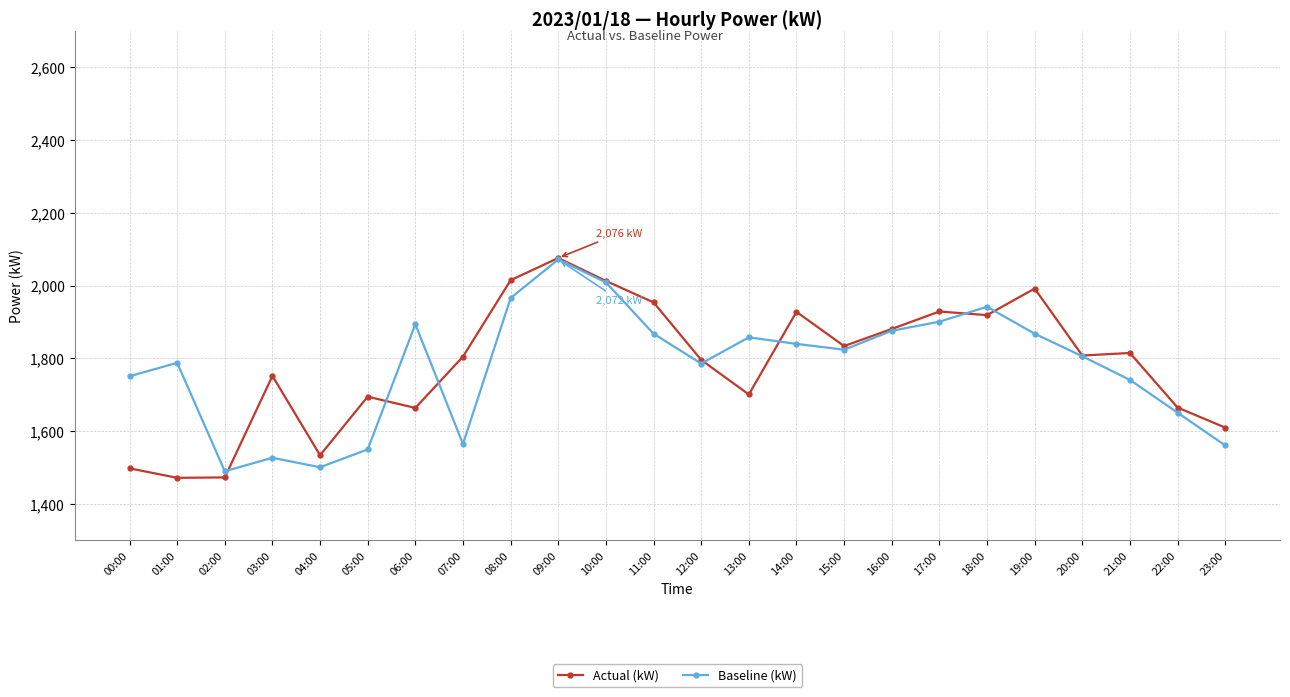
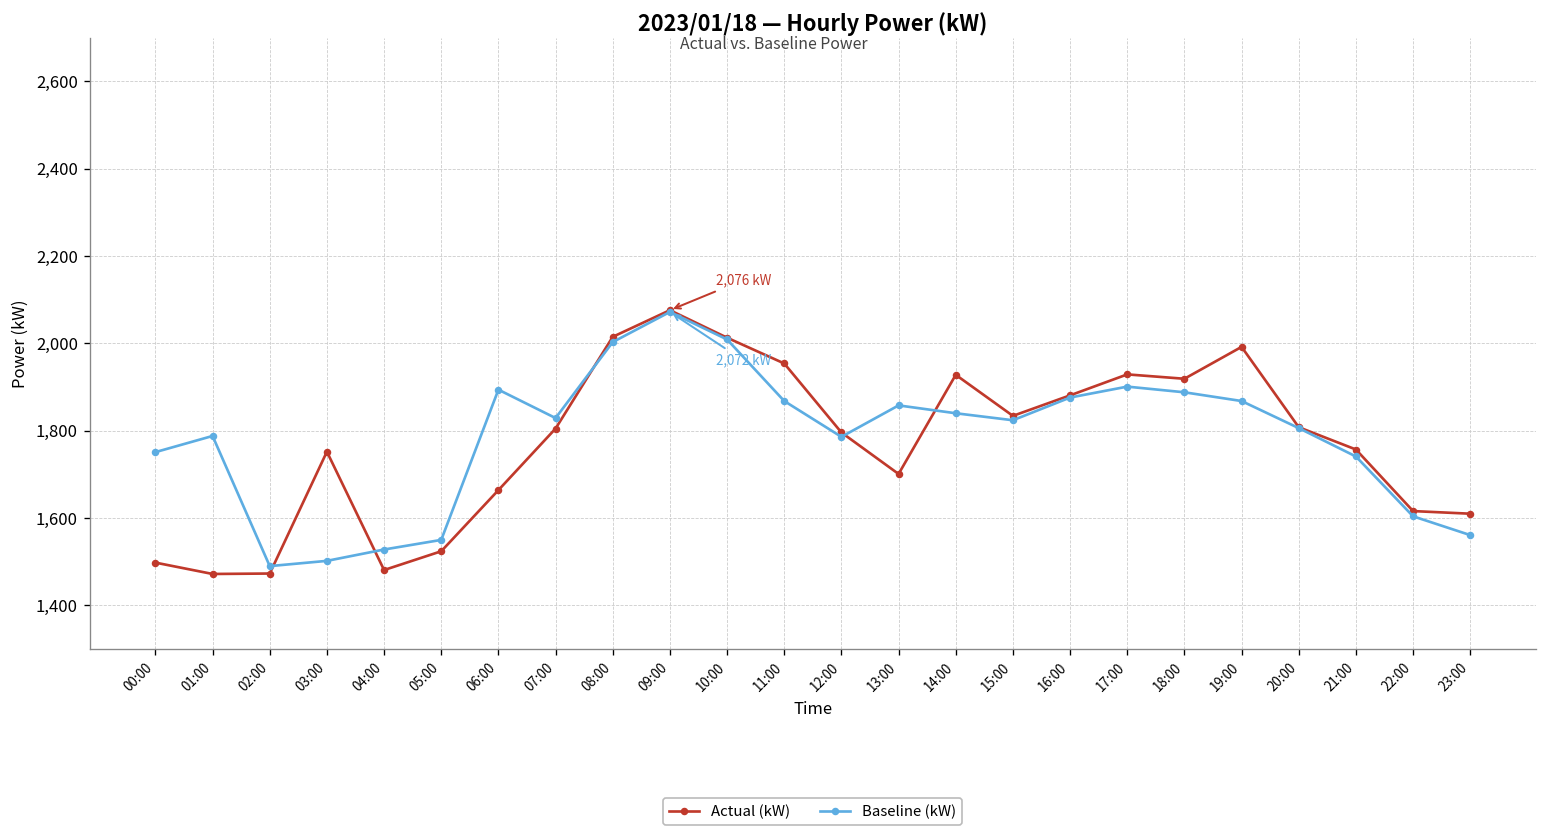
  {
    "Actual (kW)": {
      "00:00": "1,500",
      "01:00": "1,470",
      "02:00": "1,470",
      "03:00": "1,750",
-     "04:00": "1,530",
-     "05:00": "1,700",
+     "04:00": "1,480",
+     "05:00": "1,520",
      "06:00": "1,660",
      "07:00": "1,810",
      "08:00": "2,020",
      "11:00": "1,950",
      "12:00": "1,800",
      "13:00": "1,700",
      "14:00": "1,930",
      "15:00": "1,830",
      "17:00": "1,930",
      "18:00": "1,920",
      "19:00": "1,990",
-     "21:00": "1,820",
-     "22:00": "1,670",
+     "21:00": "1,760",
+     "22:00": "1,620",
      "23:00": "1,610"
    },
    "Baseline (kW)": {
      "00:00": "1,750",
      "01:00": "1,790",
      "02:00": "1,490",
-     "03:00": "1,530",
-     "04:00": "1,500",
+     "03:00": "1,500",
+     "04:00": "1,530",
      "05:00": "1,550",
      "06:00": "1,890",
-     "07:00": "1,570",
-     "08:00": "1,970",
+     "07:00": "1,830",
+     "08:00": "2,000",
      "11:00": "1,870",
      "12:00": "1,790",
      "13:00": "1,860",
      "14:00": "1,840",
      "15:00": "1,820",
      "17:00": "1,900",
-     "18:00": "1,940",
+     "18:00": "1,890",
      "19:00": "1,870",
      "21:00": "1,740",
-     "22:00": "1,650",
+     "22:00": "1,600",
      "23:00": "1,560"
    }
  }
